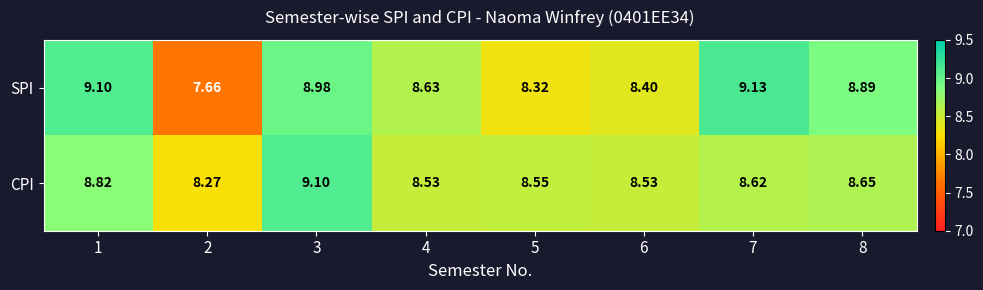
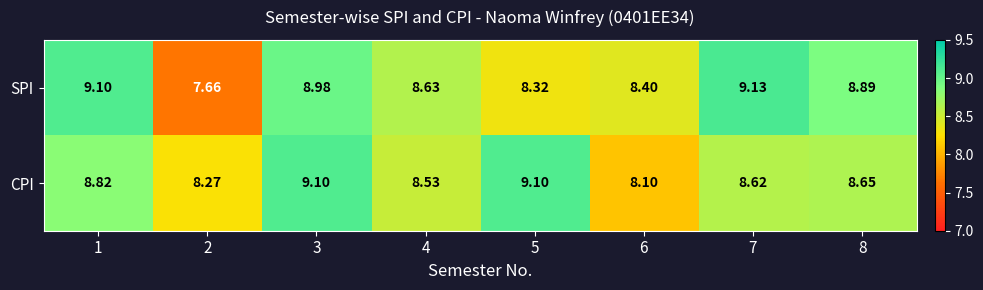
  {
    "SPI": {
      "1": 9.10,
      "2": 7.66,
      "3": 8.98,
      "4": 8.63,
      "5": 8.32,
      "6": 8.40,
      "7": 9.13,
      "8": 8.89
    },
    "CPI": {
      "1": 8.82,
      "2": 8.27,
      "3": 9.10,
      "4": 8.53,
-     "5": 8.55,
-     "6": 8.53,
+     "5": 9.10,
+     "6": 8.10,
      "7": 8.62,
      "8": 8.65
    }
  }
